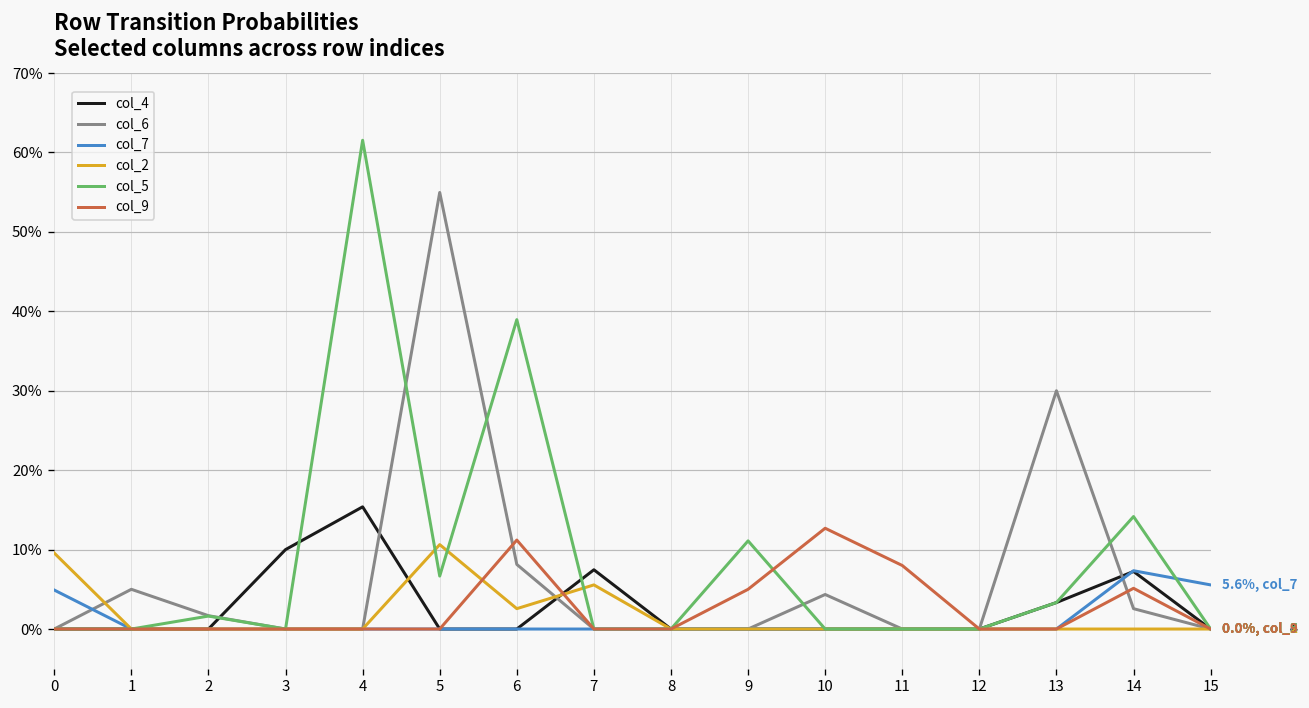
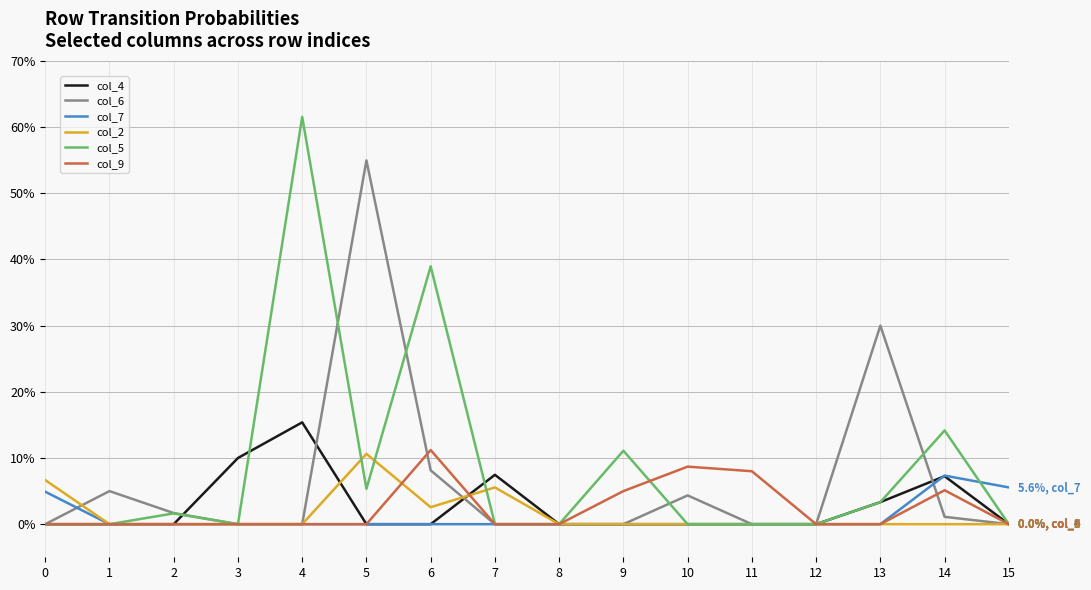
  {
    "col_4": {
      "3": "10%",
      "4": "15%",
      "7": "7%"
    },
    "col_6": {
      "1": "5%",
      "5": "55%",
      "6": "8%",
      "10": "4%",
      "13": "30%",
-     "14": "3%"
+     "14": "1%"
    },
    "col_7": {
      "15": "5.6%,"
    },
    "col_2": {
-     "0": "10%",
+     "0": "7%",
      "5": "11%",
      "6": "3%",
      "7": "6%",
      "14": "0%"
    },
    "col_5": {
      "4": "62%",
-     "5": "7%",
+     "5": "5%",
      "6": "39%",
      "9": "11%",
      "14": "14%"
    },
    "col_9": {
      "6": "11%",
      "9": "5%",
-     "10": "13%",
+     "10": "9%",
      "11": "8%",
      "14": "5%"
    }
  }
